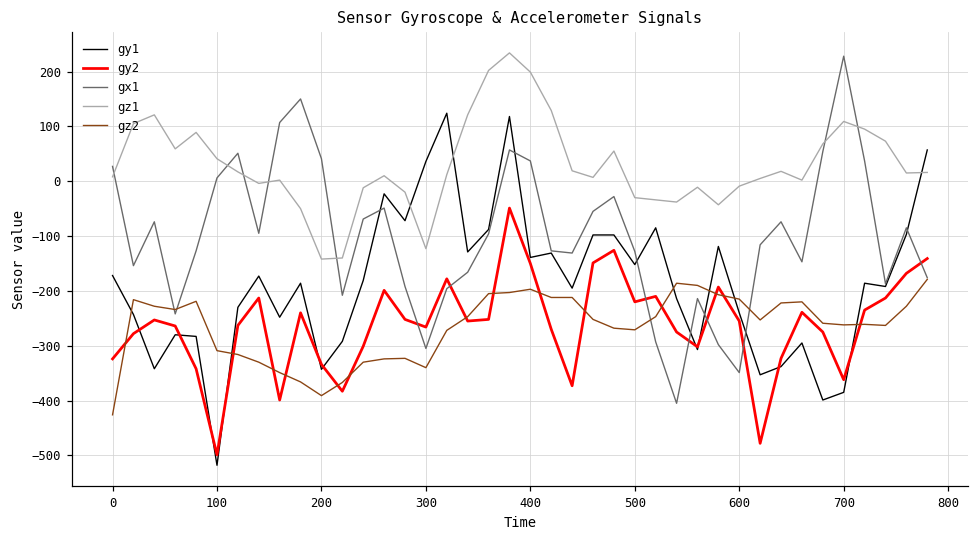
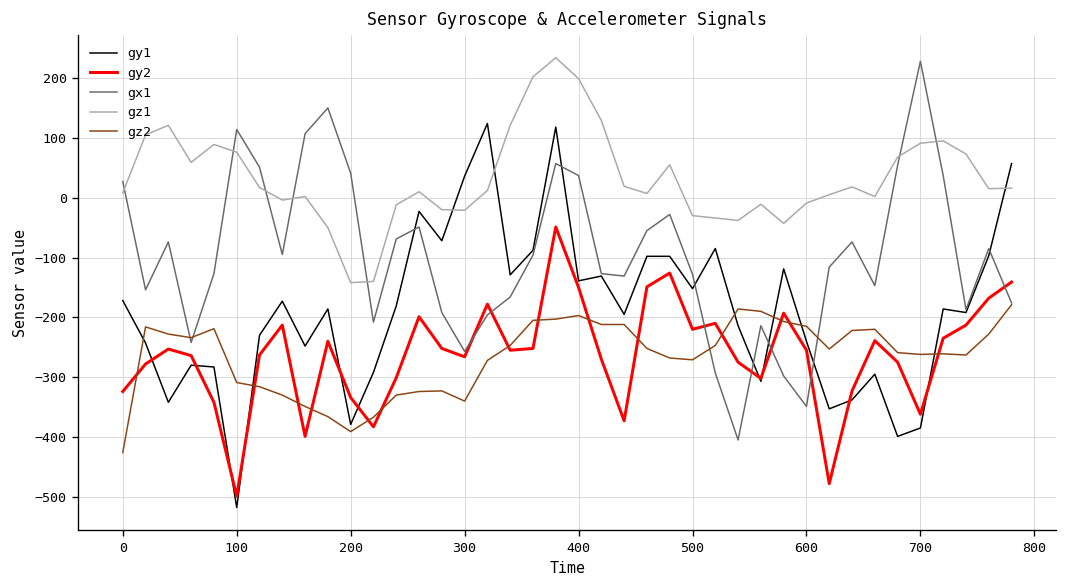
  {
    "gy1": {
      "0": -170,
      "100": -520,
-     "200": -340,
+     "200": -380,
      "300": 40,
      "400": -140,
      "500": -150,
      "600": -240,
      "700": -390
    },
    "gy2": {
      "0": -320,
      "100": -500,
      "200": -330,
      "300": -270,
      "400": -150,
      "500": -220,
      "600": -260,
      "700": -360
    },
    "gx1": {
      "0": 30,
-     "100": 10,
+     "100": 110,
      "200": 40,
-     "300": -310,
+     "300": -260,
      "400": 40,
      "500": -130,
      "600": -350,
      "700": 230
    },
    "gz1": {
      "0": 10,
-     "100": 40,
+     "100": 80,
      "200": -140,
-     "300": -120,
+     "300": -20,
      "400": 200,
      "500": -30,
      "600": -10,
-     "700": 110
+     "700": 90
    },
    "gz2": {
      "0": -430,
      "100": -310,
      "200": -390,
      "300": -340,
      "400": -200,
      "500": -270,
      "600": -220,
      "700": -260
    }
  }
